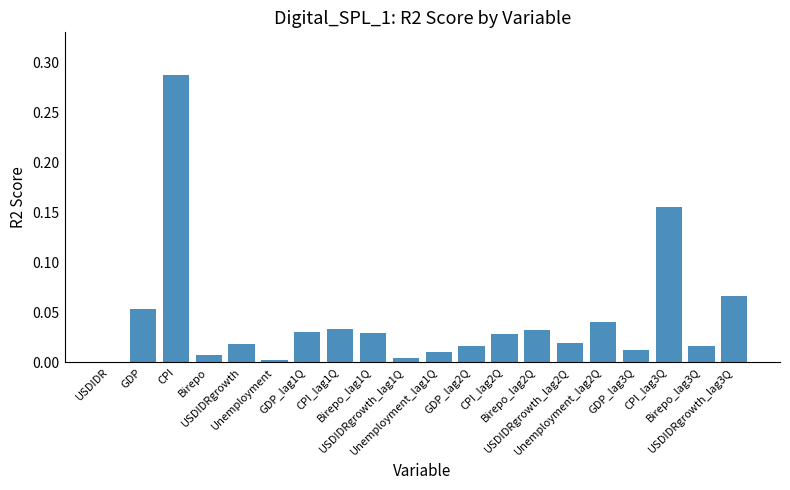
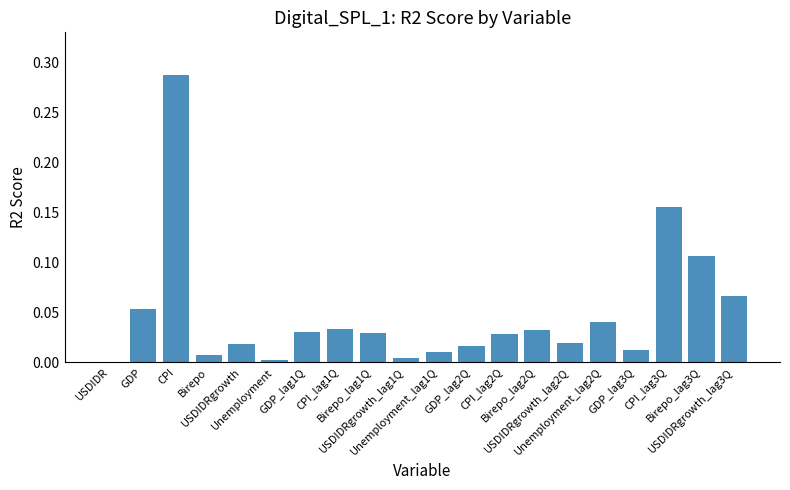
  {
    "GDP": 0.054,
    "CPI": 0.287,
    "Birepo": 0.007,
    "USDIDRgrowth": 0.018,
    "GDP_lag1Q": 0.030,
    "CPI_lag1Q": 0.033,
    "Birepo_lag1Q": 0.029,
    "USDIDRgrowth_lag1Q": 0.004,
    "Unemployment_lag1Q": 0.010,
    "GDP_lag2Q": 0.016,
    "CPI_lag2Q": 0.029,
    "Birepo_lag2Q": 0.032,
    "USDIDRgrowth_lag2Q": 0.020,
    "Unemployment_lag2Q": 0.040,
    "GDP_lag3Q": 0.012,
    "CPI_lag3Q": 0.155,
-   "Birepo_lag3Q": 0.017,
+   "Birepo_lag3Q": 0.107,
    "USDIDRgrowth_lag3Q": 0.066
  }
